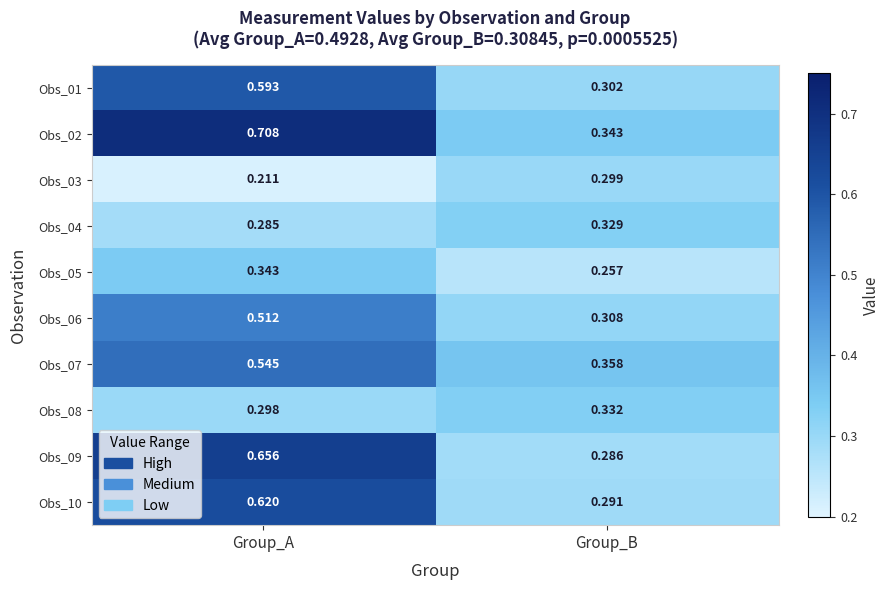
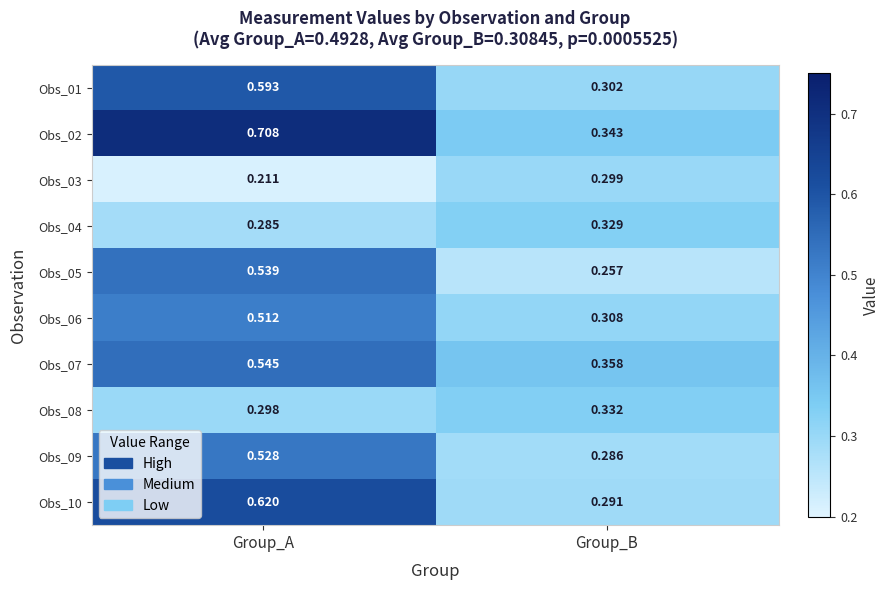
  {
    "Obs_01": {
      "Group_A": 0.593,
      "Group_B": 0.302
    },
    "Obs_02": {
      "Group_A": 0.708,
      "Group_B": 0.343
    },
    "Obs_03": {
      "Group_A": 0.211,
      "Group_B": 0.299
    },
    "Obs_04": {
      "Group_A": 0.285,
      "Group_B": 0.329
    },
    "Obs_05": {
-     "Group_A": 0.343,
+     "Group_A": 0.539,
      "Group_B": 0.257
    },
    "Obs_06": {
      "Group_A": 0.512,
      "Group_B": 0.308
    },
    "Obs_07": {
      "Group_A": 0.545,
      "Group_B": 0.358
    },
    "Obs_08": {
      "Group_A": 0.298,
      "Group_B": 0.332
    },
    "Obs_09": {
-     "Group_A": 0.656,
+     "Group_A": 0.528,
      "Group_B": 0.286
    },
    "Obs_10": {
      "Group_A": 0.620,
      "Group_B": 0.291
    }
  }
